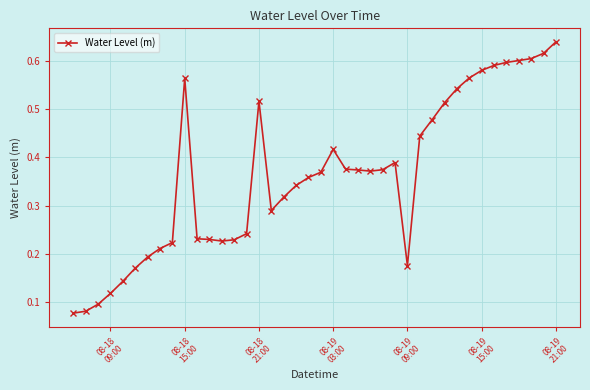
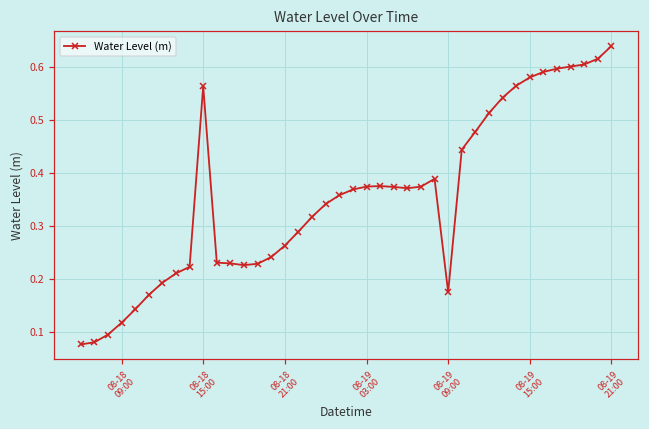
  {
    "08-18 09:00": 0.12,
    "08-18 15:00": 0.56,
-   "08-18 21:00": 0.52,
-   "08-19 03:00": 0.42,
+   "08-18 21:00": 0.26,
+   "08-19 03:00": 0.37,
    "08-19 09:00": 0.18,
    "08-19 15:00": 0.58,
    "08-19 21:00": 0.64
  }
